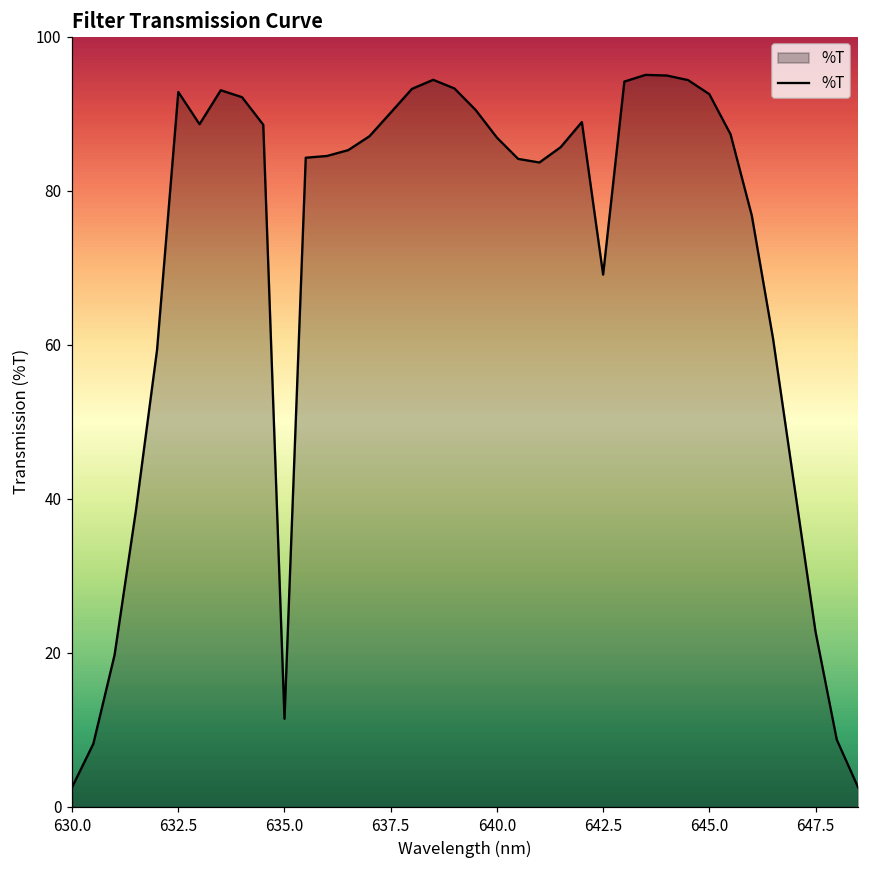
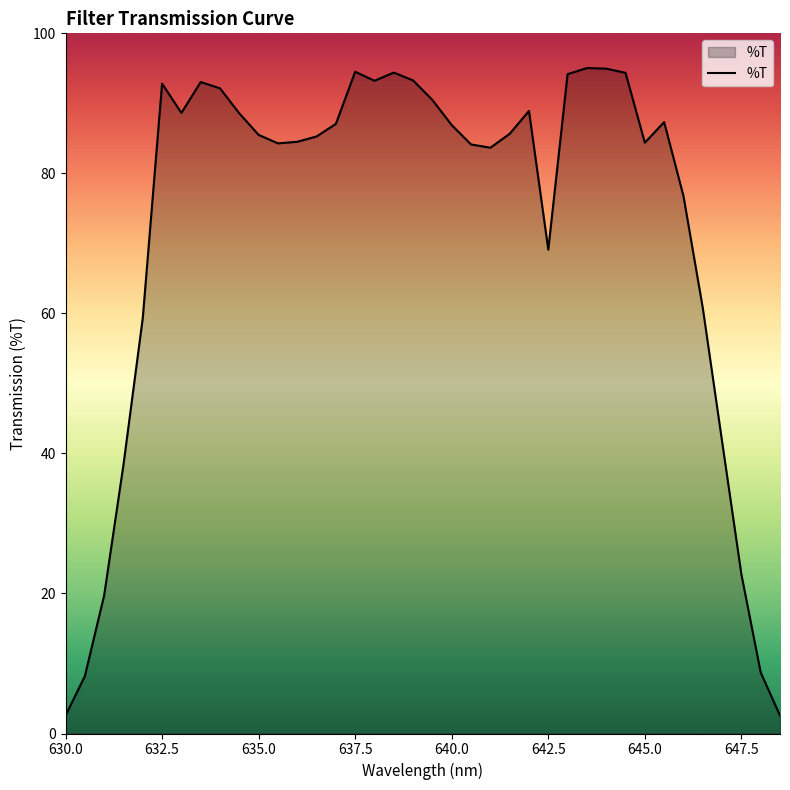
  {
    "630.0": 3,
    "632.5": 93,
-   "635.0": 11,
-   "637.5": 90,
+   "635.0": 85,
+   "637.5": 95,
    "640.0": 87,
    "642.5": 69,
-   "645.0": 93,
+   "645.0": 84,
    "647.5": 23
  }
